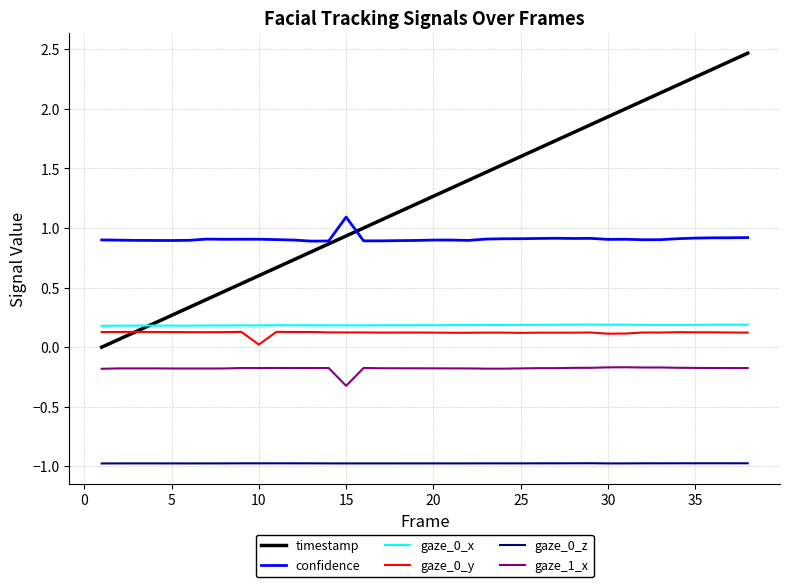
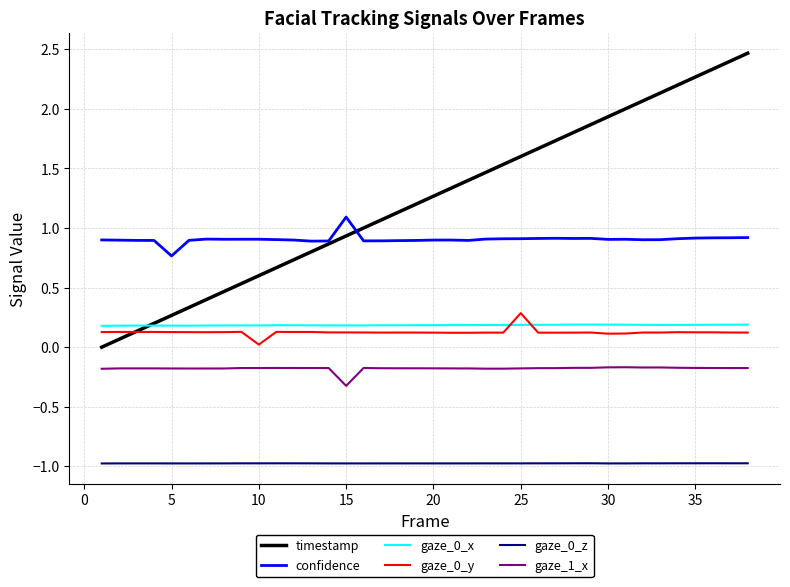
  {
    "timestamp": {
      "5": 0.27,
      "10": 0.60,
      "15": 0.93,
      "20": 1.27,
      "25": 1.60,
      "30": 1.93,
      "35": 2.27
    },
    "confidence": {
-     "5": 0.90,
+     "5": 0.77,
      "10": 0.91,
      "15": 1.09,
      "20": 0.90,
      "25": 0.91,
      "30": 0.90,
      "35": 0.92
    },
    "gaze_0_x": {
      "5": 0.18,
      "10": 0.18,
      "15": 0.18,
      "20": 0.18,
      "25": 0.19,
      "30": 0.19,
      "35": 0.19
    },
    "gaze_0_y": {
      "5": 0.13,
      "10": 0.02,
      "15": 0.12,
      "20": 0.12,
-     "25": 0.12,
+     "25": 0.29,
      "30": 0.11,
      "35": 0.12
    },
    "gaze_0_z": {
      "5": -0.98,
      "10": -0.97,
      "15": -0.98,
      "20": -0.98,
      "25": -0.97,
      "30": -0.98,
      "35": -0.97
    },
    "gaze_1_x": {
      "5": -0.18,
      "10": -0.17,
      "15": -0.32,
      "20": -0.18,
      "25": -0.18,
      "30": -0.17,
      "35": -0.17
    }
  }
